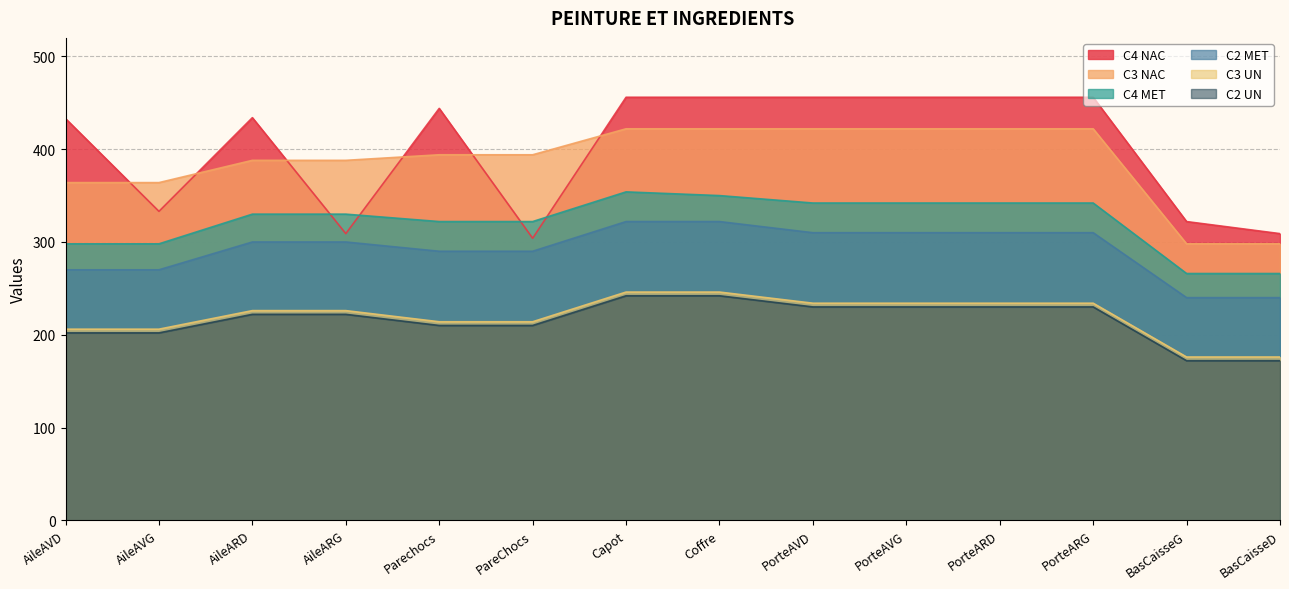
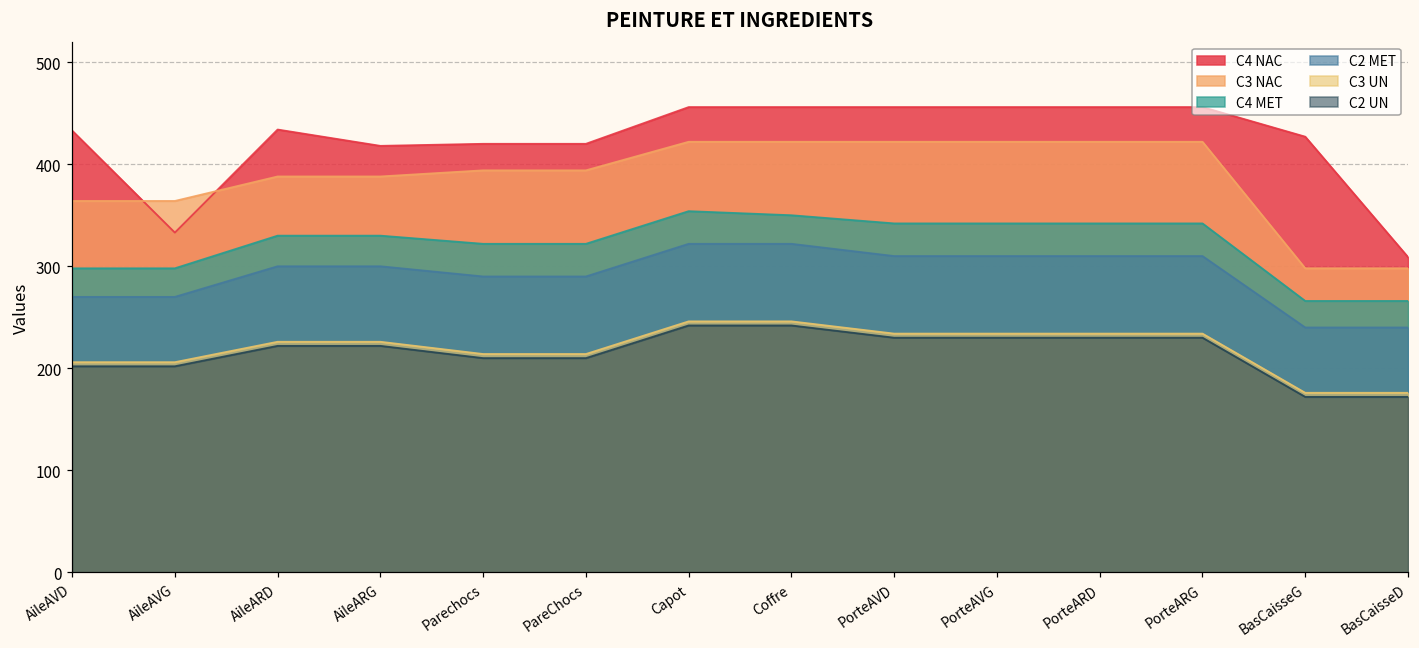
  {
    "C4 NAC": {
      "AileAVD": 430,
      "AileAVG": 330,
      "AileARD": 430,
-     "AileARG": 310,
-     "Parechocs": 440,
-     "PareChocs": 300,
+     "AileARG": 420,
+     "Parechocs": 420,
+     "PareChocs": 420,
      "Capot": 460,
      "Coffre": 460,
      "PorteAVD": 460,
      "PorteAVG": 460,
      "PorteARD": 460,
-     "BasCaisseG": 320,
+     "BasCaisseG": 430,
      "BasCaisseD": 310
    }
  }
